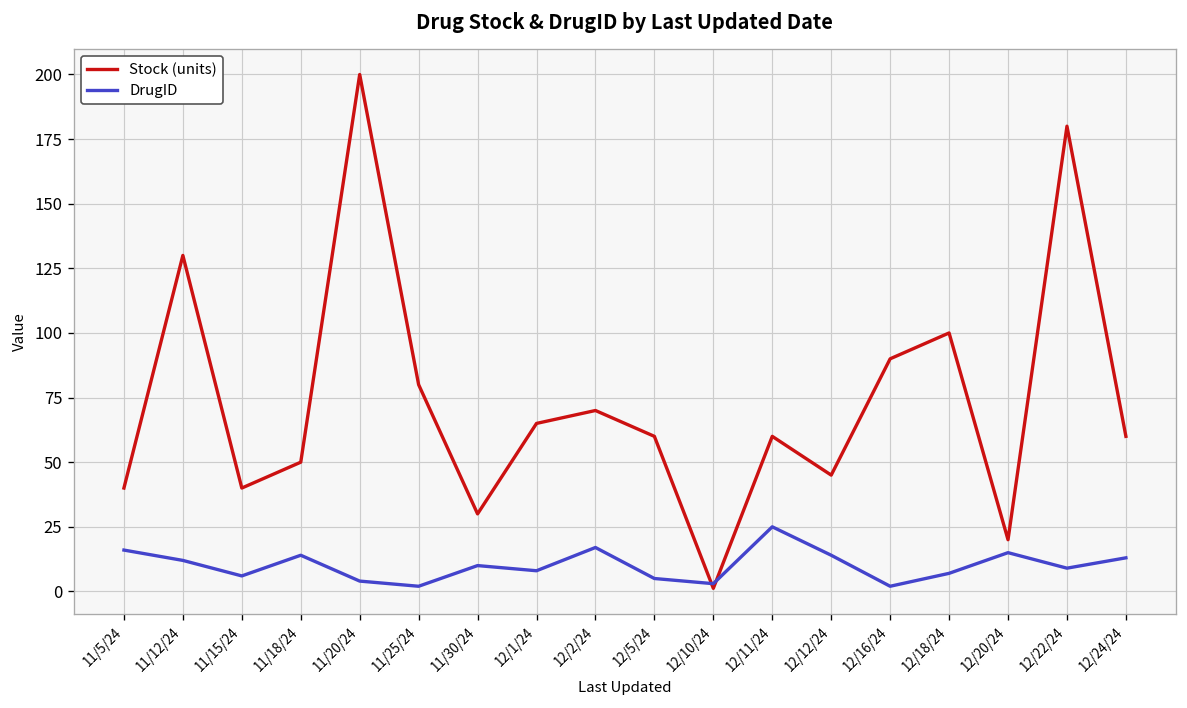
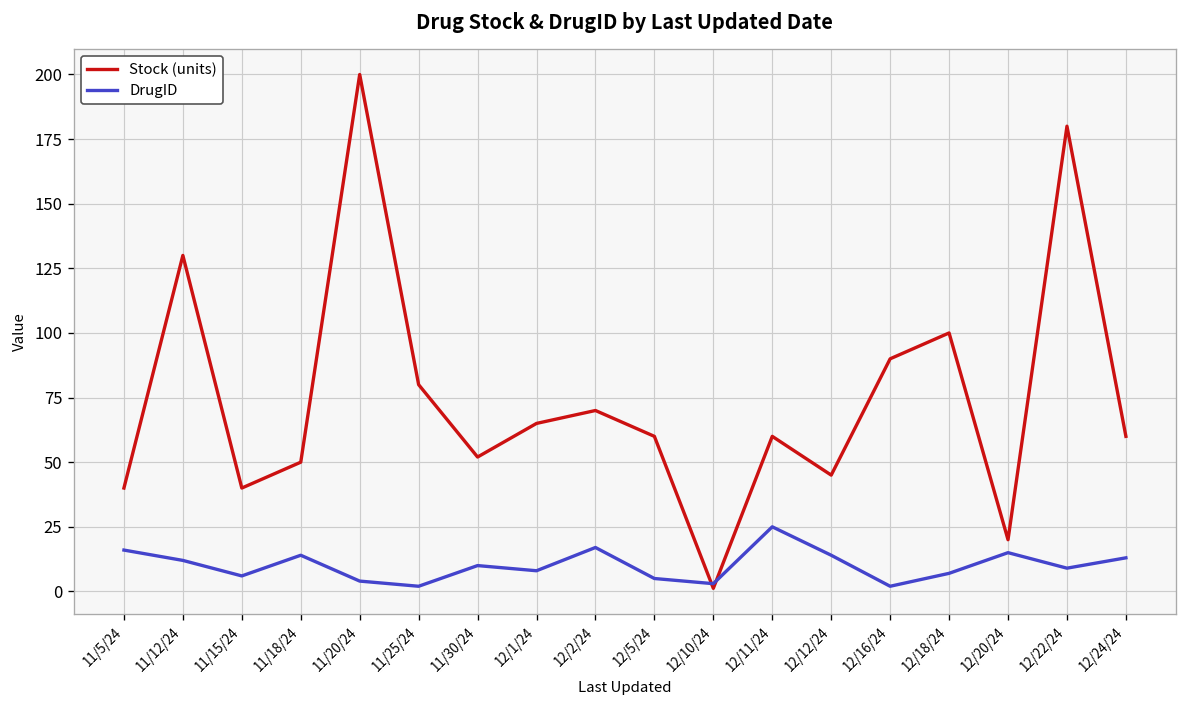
  {
    "Stock (units)": {
      "11/5/24": 40,
      "11/12/24": 130,
      "11/15/24": 40,
      "11/18/24": 50,
      "11/20/24": 200,
      "11/25/24": 80,
-     "11/30/24": 30,
+     "11/30/24": 52,
      "12/1/24": 65,
      "12/2/24": 70,
      "12/5/24": 60,
      "12/10/24": 1,
      "12/11/24": 60,
      "12/12/24": 45,
      "12/16/24": 90,
      "12/18/24": 100,
      "12/20/24": 20,
      "12/22/24": 180,
      "12/24/24": 60
    },
    "DrugID": {
      "11/5/24": 16,
      "11/12/24": 12,
      "11/15/24": 6,
      "11/18/24": 14,
      "11/20/24": 4,
      "11/25/24": 2,
      "11/30/24": 10,
      "12/1/24": 8,
      "12/2/24": 17,
      "12/5/24": 5,
      "12/10/24": 3,
      "12/11/24": 25,
      "12/12/24": 14,
      "12/16/24": 2,
      "12/18/24": 7,
      "12/20/24": 15,
      "12/22/24": 9,
      "12/24/24": 13
    }
  }
